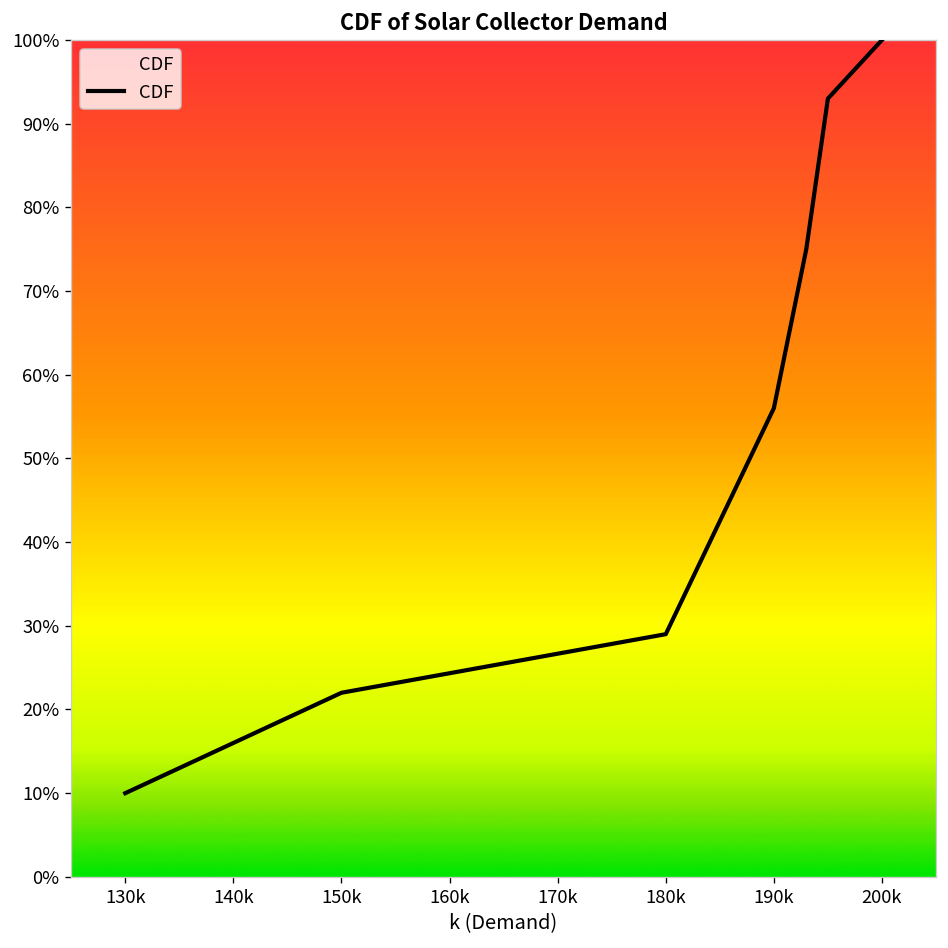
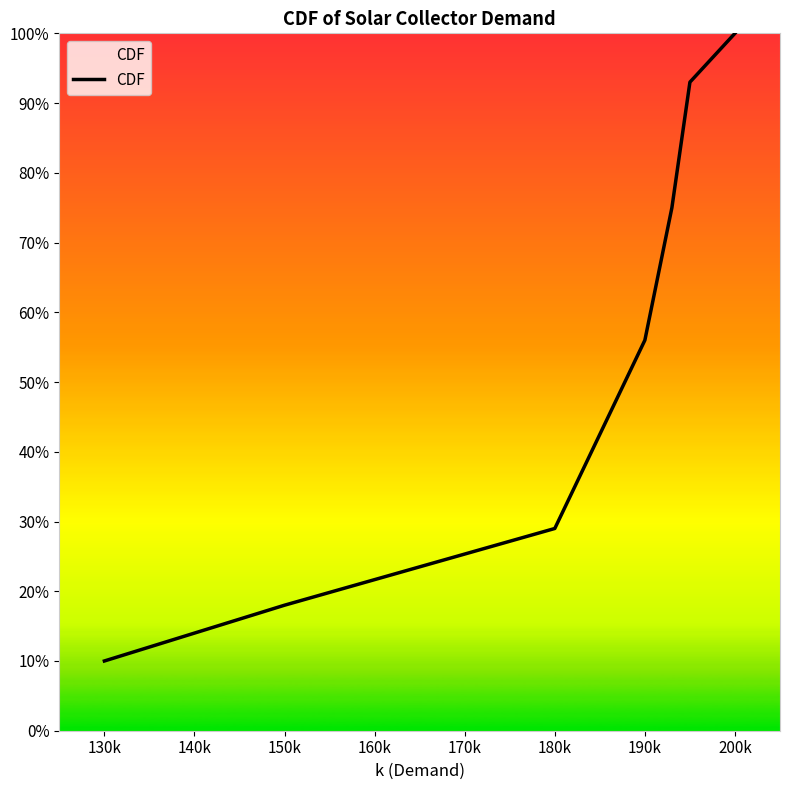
  {
    "130k": "10%",
-   "150k": "22%",
+   "150k": "18%",
    "180k": "29%",
    "190k": "56%",
    "200k": "100%"
  }
